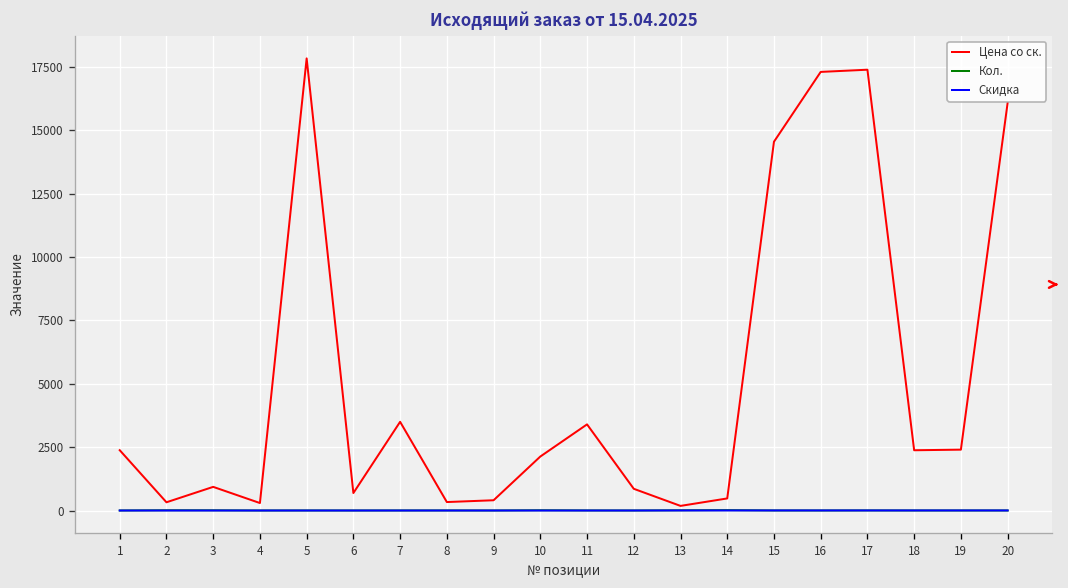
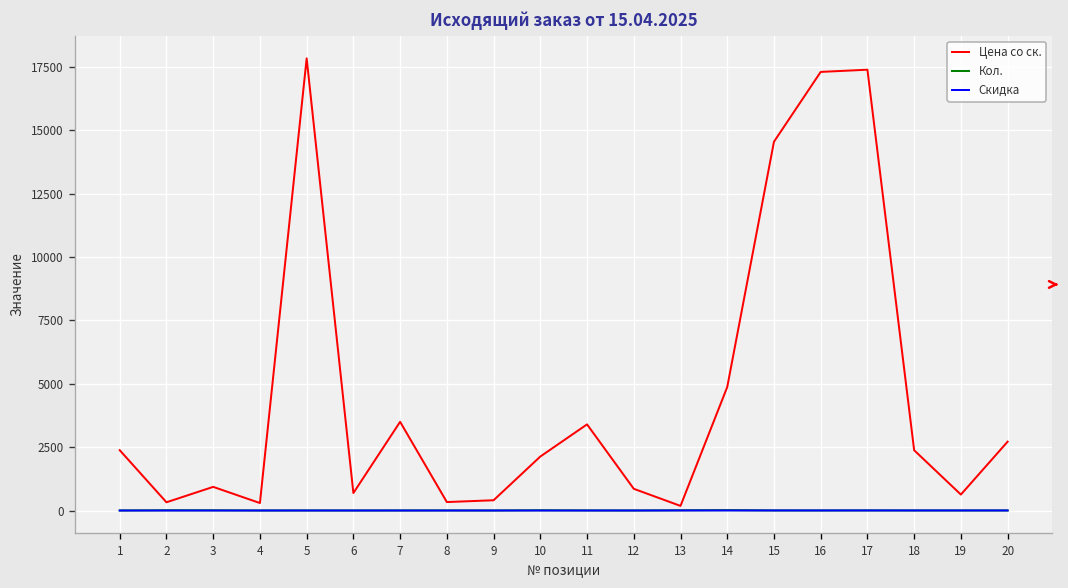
  {
    "Цена со ск.": {
      "1": 2400,
      "2": 300,
      "3": 900,
      "4": 300,
      "5": 17800,
      "6": 700,
      "7": 3500,
      "8": 300,
      "9": 400,
      "10": 2100,
      "11": 3400,
      "12": 900,
      "13": 200,
-     "14": 500,
+     "14": 4900,
      "15": 14600,
      "16": 17300,
      "17": 17400,
      "18": 2400,
-     "19": 2400,
-     "20": 16100
+     "19": 600,
+     "20": 2700
    },
    "Скидка": {
      "1": 0,
      "2": 0,
      "3": 0,
      "4": 0,
      "5": 0,
      "6": 0,
      "7": 0,
      "8": 0,
      "9": 0,
      "10": 0,
      "11": 0,
      "12": 0,
      "13": 0,
      "14": 0,
      "15": 0,
      "16": 0,
      "17": 0,
      "18": 0,
      "19": 0,
      "20": 0
    }
  }
